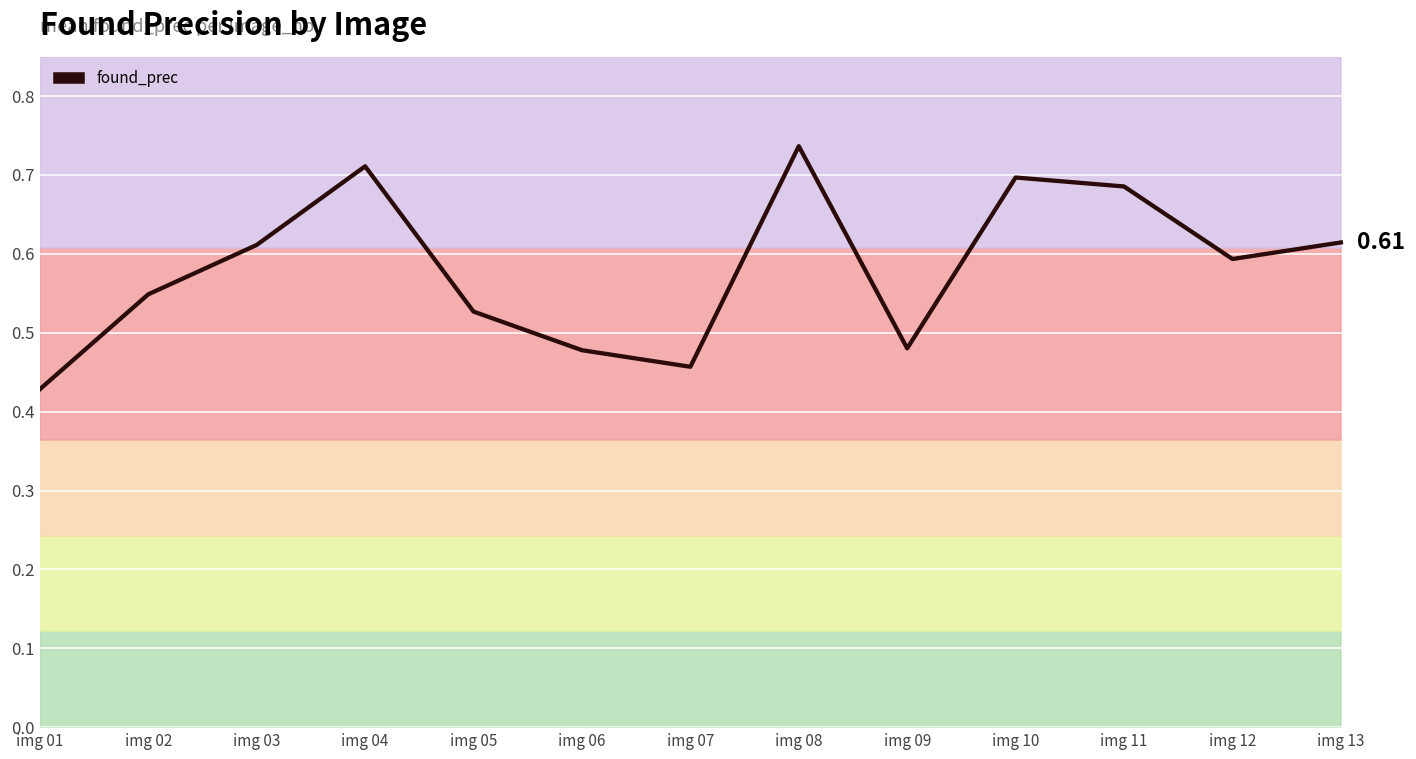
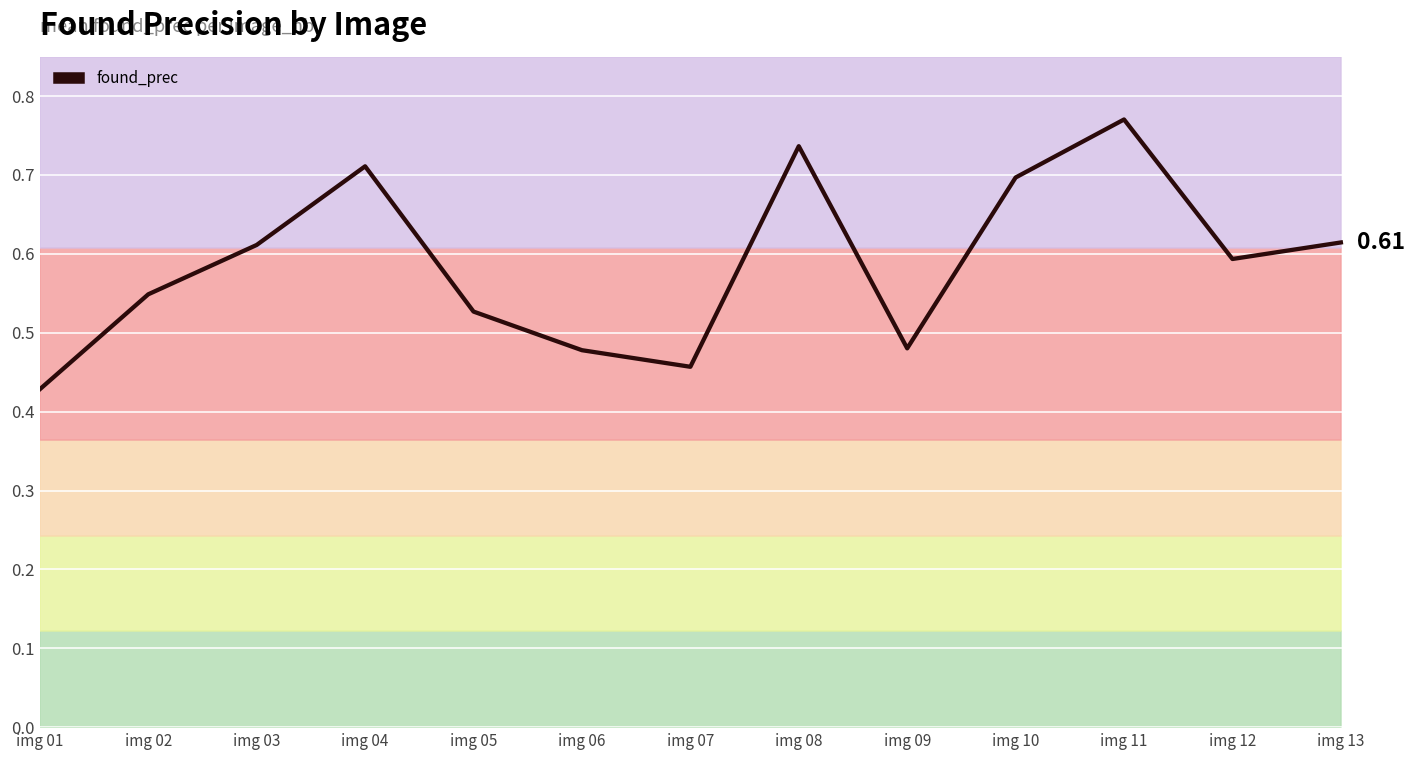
  {
    "found_prec": {
      "img 01": 0.43,
      "img 02": 0.55,
      "img 03": 0.61,
      "img 04": 0.71,
      "img 05": 0.53,
      "img 06": 0.48,
      "img 07": 0.46,
      "img 08": 0.74,
      "img 09": 0.48,
      "img 10": 0.70,
-     "img 11": 0.69,
+     "img 11": 0.77,
      "img 12": 0.59
    }
  }
